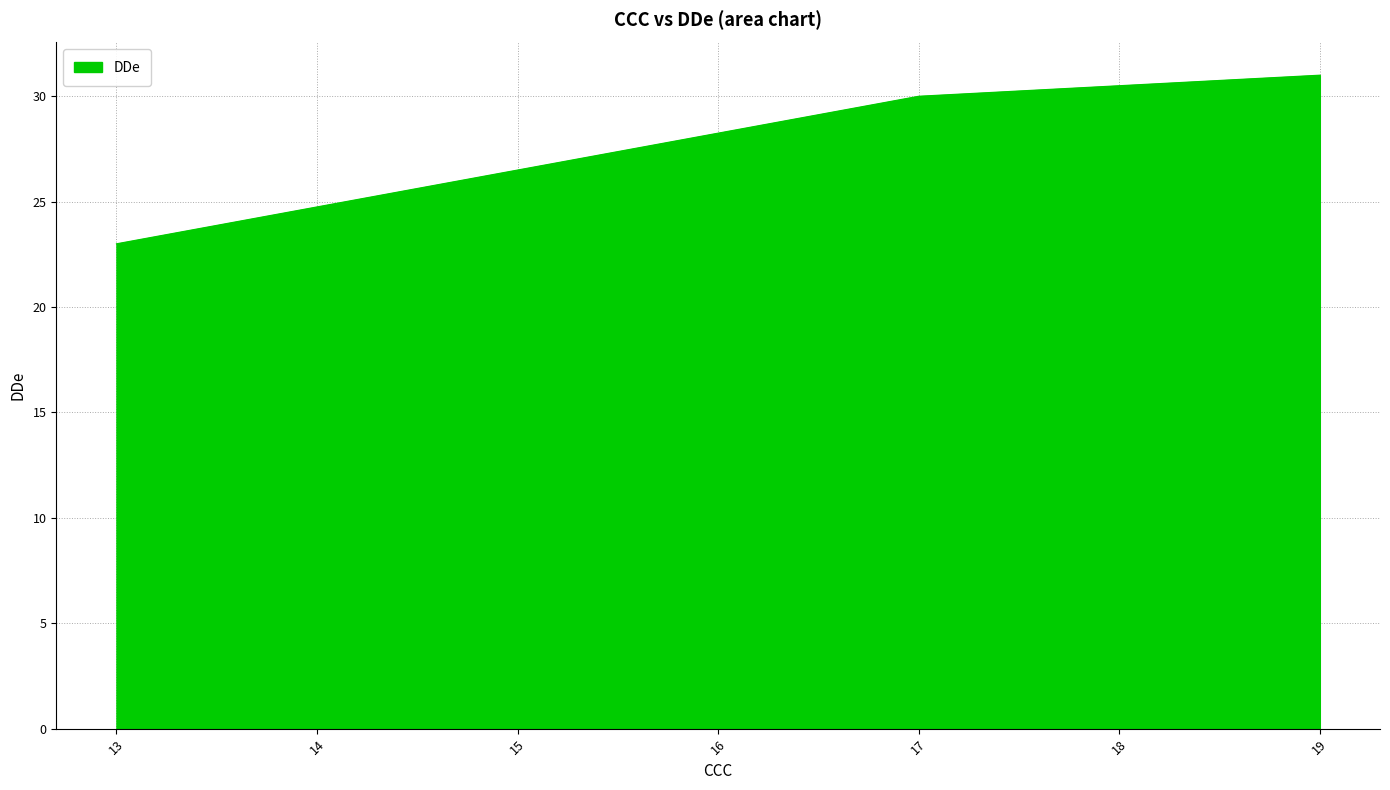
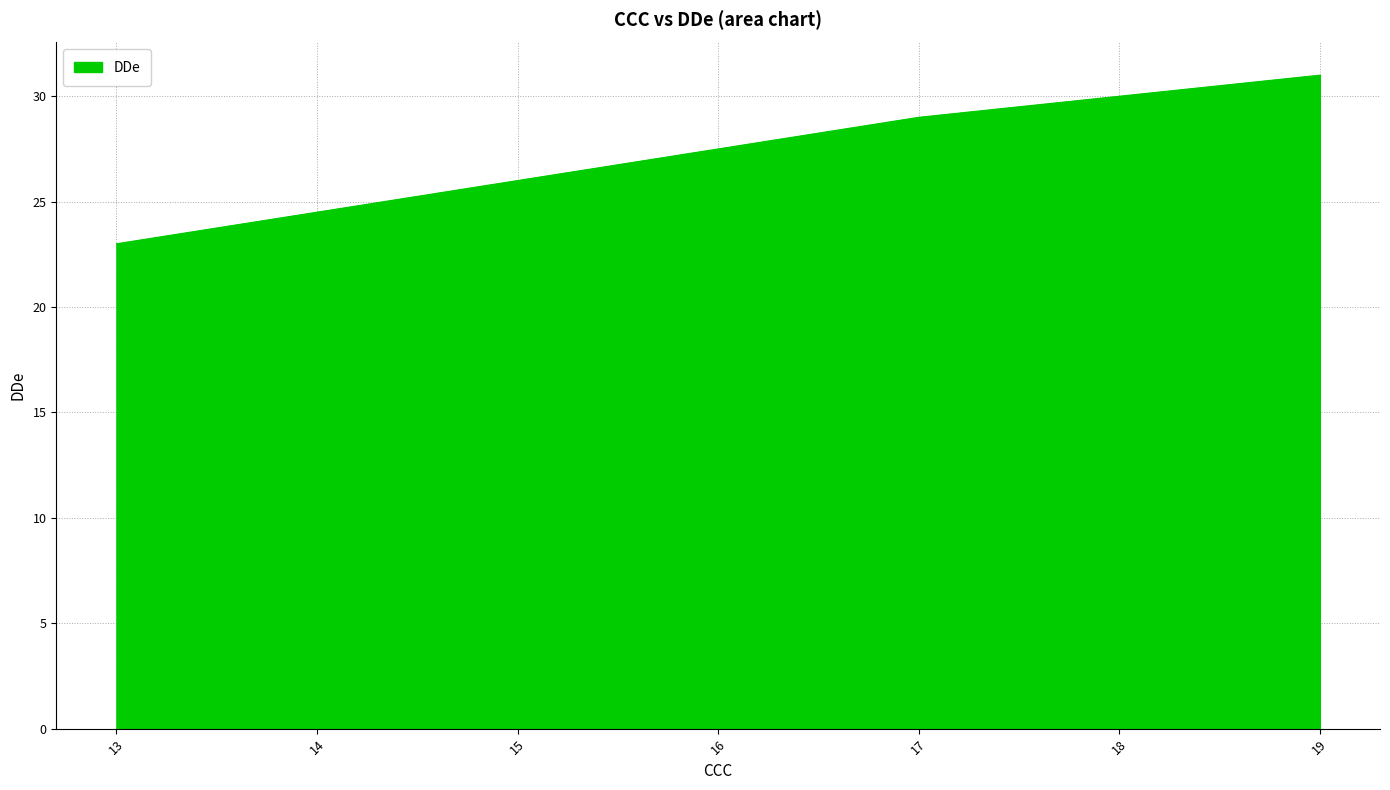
  {
    "13": 23,
-   "17": 30,
+   "17": 29,
    "19": 31
  }
